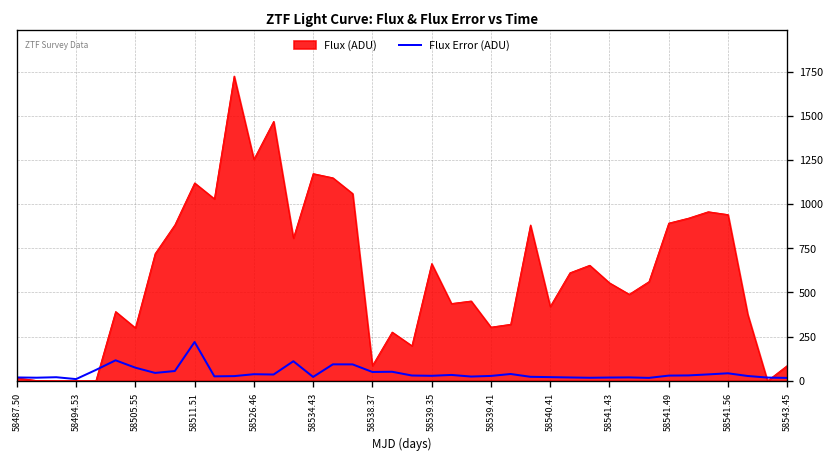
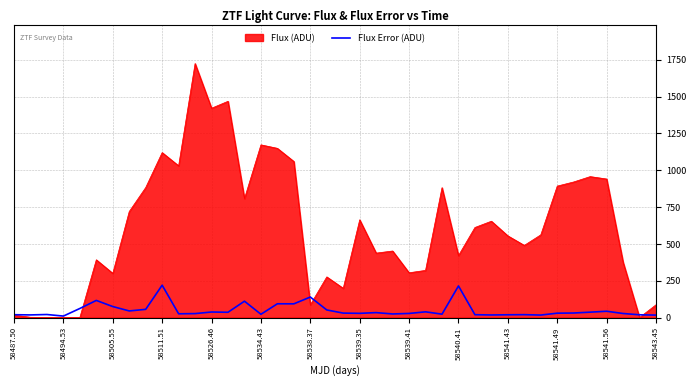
  {
    "Flux (ADU)": {
      "58505.55": 300,
      "58511.51": 1120,
-     "58526.46": 1250,
+     "58526.46": 1420,
      "58534.43": 1170,
      "58538.37": 90,
      "58539.35": 660,
      "58539.41": 300,
      "58540.41": 420,
      "58541.43": 550,
      "58541.49": 890,
      "58541.56": 940,
      "58543.45": 90
    },
    "Flux Error (ADU)": {
      "58505.55": 70,
      "58511.51": 220,
      "58526.46": 40,
      "58534.43": 20,
-     "58538.37": 50,
+     "58538.37": 140,
      "58539.35": 30,
      "58539.41": 30,
-     "58540.41": 20,
+     "58540.41": 210,
      "58541.43": 20,
      "58541.49": 30,
      "58541.56": 40,
      "58543.45": 20
    }
  }
